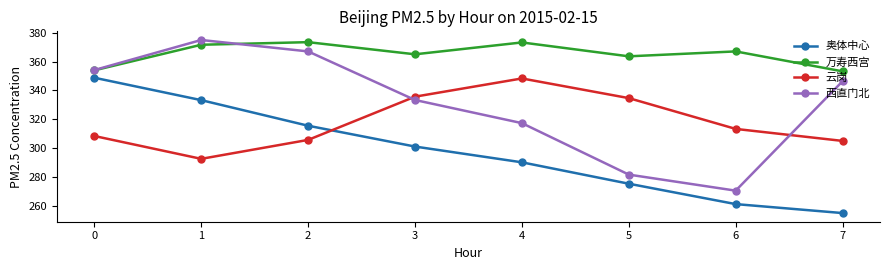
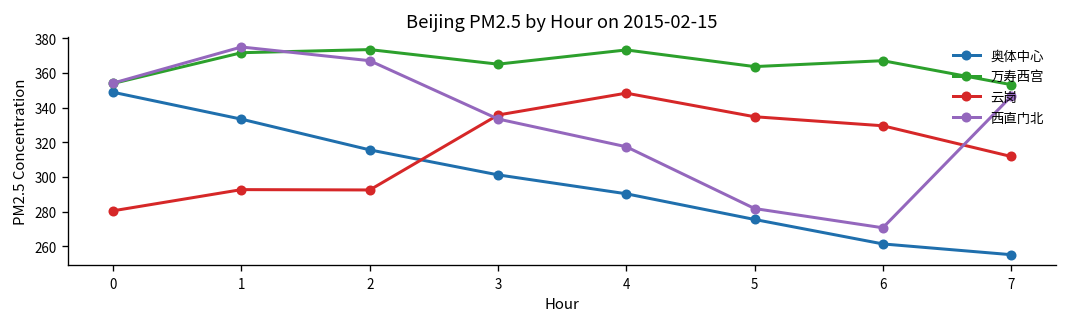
  {
    "奥体中心": {
      "0": 349,
      "1": 333,
      "2": 316,
      "3": 301,
      "4": 290,
      "5": 276,
      "6": 261,
      "7": 255
    },
    "万寿西宫": {
      "1": 372,
      "2": 373,
      "3": 365,
      "4": 373,
      "5": 364,
      "6": 367,
      "7": 353
    },
    "云岗": {
-     "0": 309,
+     "0": 281,
      "1": 293,
-     "2": 306,
+     "2": 293,
      "3": 336,
      "4": 348,
      "5": 335,
-     "6": 313,
-     "7": 305
+     "6": 330,
+     "7": 312
    },
    "西直门北": {
      "1": 375,
      "2": 367,
      "3": 333,
      "4": 317,
      "5": 282,
      "6": 271,
      "7": 346
    }
  }
